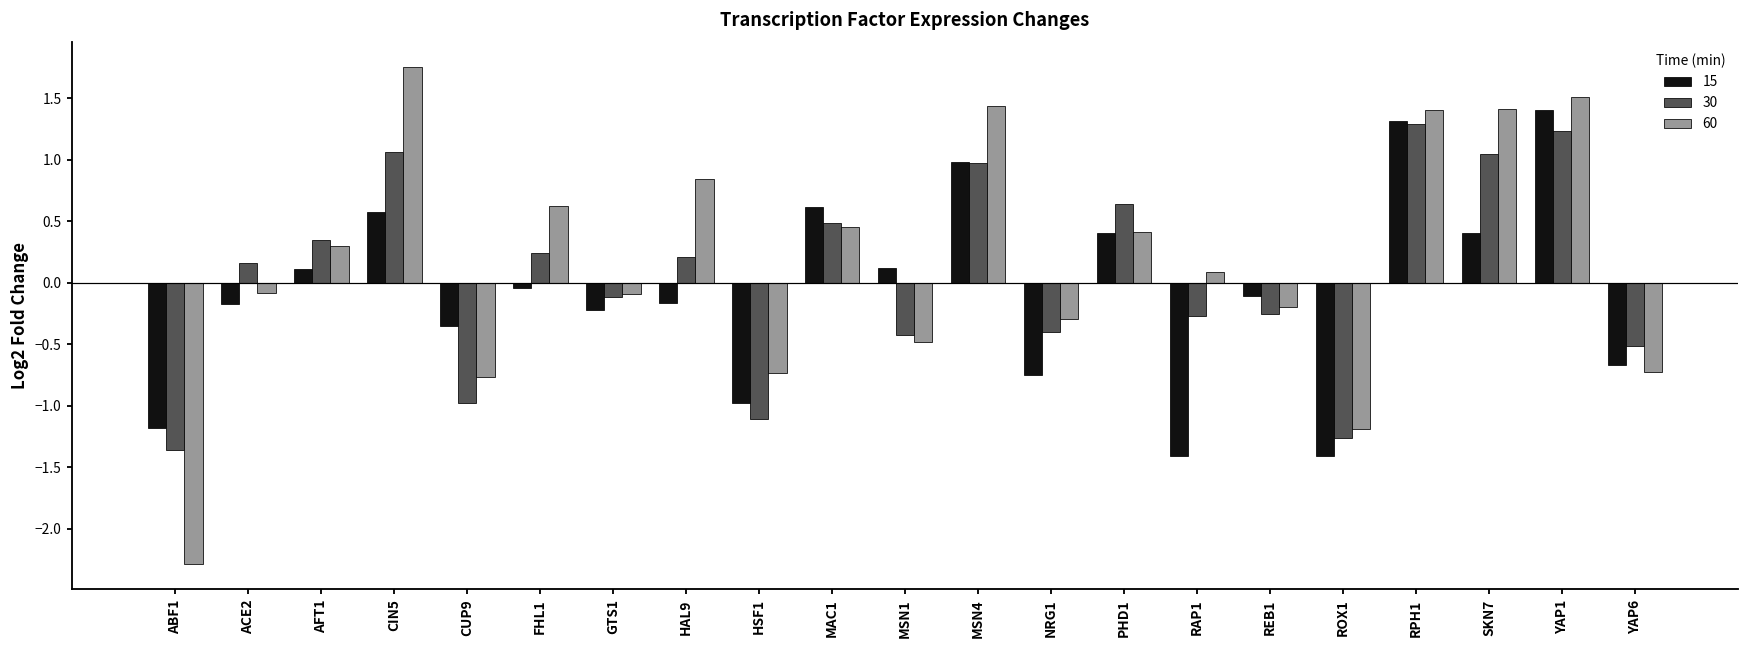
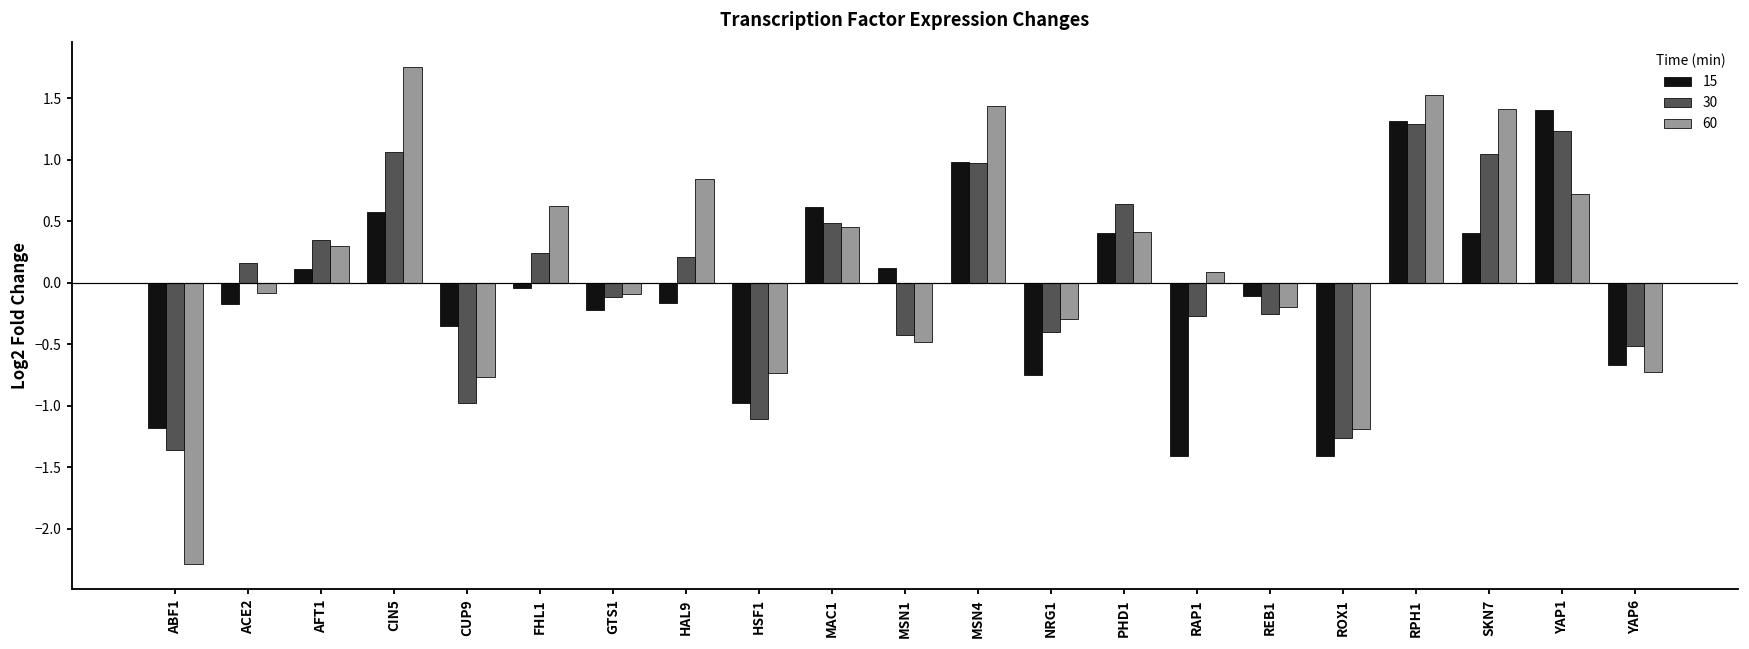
  {
    "15": {
      "ABF1": -1.18,
      "ACE2": -0.17,
      "AFT1": 0.11,
      "CIN5": 0.57,
      "CUP9": -0.35,
      "FHL1": -0.04,
      "GTS1": -0.22,
      "HAL9": -0.16,
      "HSF1": -0.98,
      "MAC1": 0.61,
      "MSN1": 0.12,
      "MSN4": 0.98,
      "NRG1": -0.75,
      "PHD1": 0.40,
      "RAP1": -1.41,
      "REB1": -0.11,
      "ROX1": -1.41,
      "RPH1": 1.32,
      "SKN7": 0.41,
      "YAP1": 1.40,
      "YAP6": -0.66
    },
    "30": {
      "ABF1": -1.36,
      "ACE2": 0.16,
      "AFT1": 0.35,
      "CIN5": 1.06,
      "CUP9": -0.98,
      "FHL1": 0.24,
      "GTS1": -0.12,
      "HAL9": 0.21,
      "HSF1": -1.10,
      "MAC1": 0.49,
      "MSN1": -0.43,
      "MSN4": 0.98,
      "NRG1": -0.40,
      "PHD1": 0.64,
      "RAP1": -0.27,
      "REB1": -0.25,
      "ROX1": -1.26,
      "RPH1": 1.29,
      "SKN7": 1.05,
      "YAP1": 1.23,
      "YAP6": -0.51
    },
    "60": {
      "ABF1": -2.28,
      "ACE2": -0.08,
      "AFT1": 0.30,
      "CIN5": 1.76,
      "CUP9": -0.76,
      "FHL1": 0.63,
      "GTS1": -0.09,
      "HAL9": 0.85,
      "HSF1": -0.73,
      "MAC1": 0.45,
      "MSN1": -0.48,
      "MSN4": 1.44,
      "NRG1": -0.29,
      "PHD1": 0.41,
      "RAP1": 0.09,
      "REB1": -0.20,
      "ROX1": -1.19,
-     "RPH1": 1.40,
+     "RPH1": 1.53,
      "SKN7": 1.42,
-     "YAP1": 1.51,
+     "YAP1": 0.73,
      "YAP6": -0.72
    }
  }
